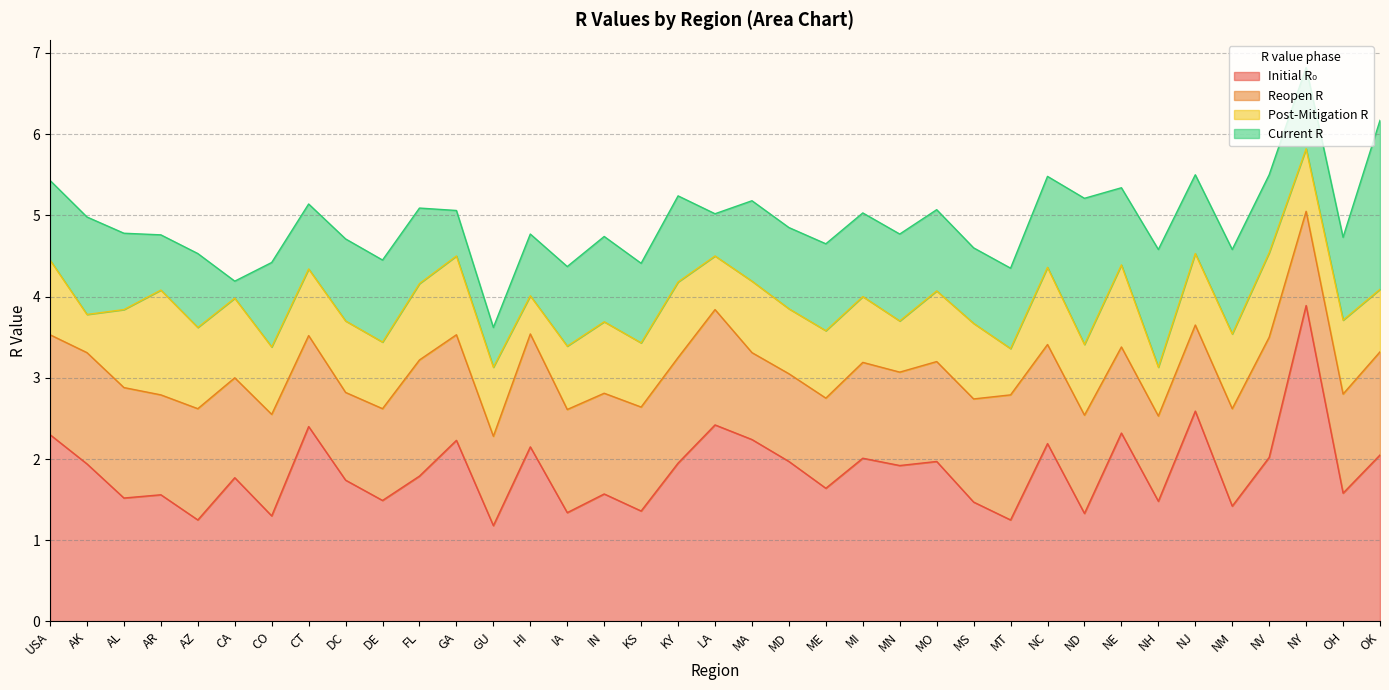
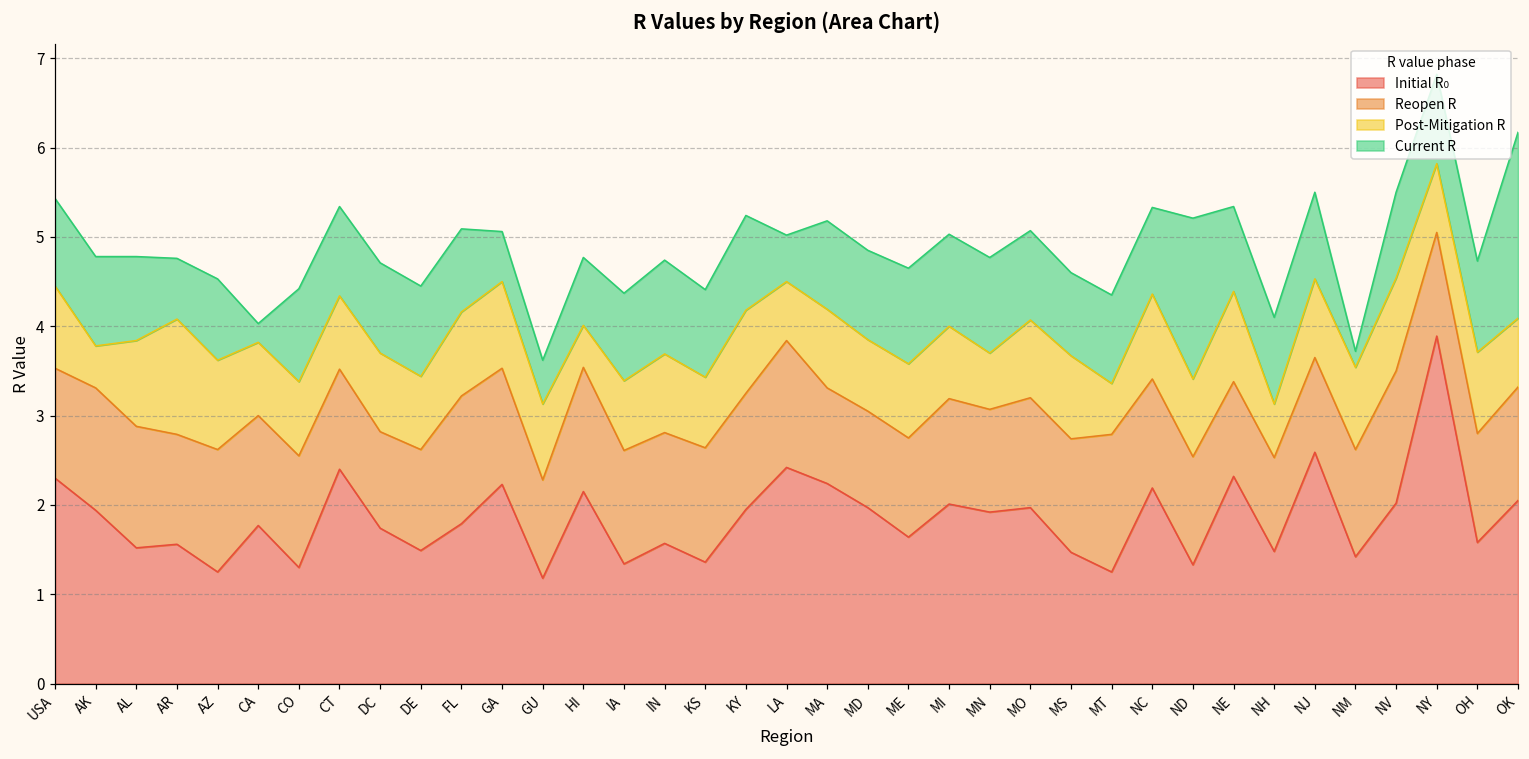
  {
    "Post-Mitigation R": {
      "USA": 0.9,
      "AK": 0.5,
      "AL": 1.0,
      "AR": 1.3,
      "AZ": 1.0,
-     "CA": 1.0,
+     "CA": 0.8,
      "CO": 0.8,
      "CT": 0.8,
      "DC": 0.9,
      "DE": 0.8,
      "FL": 0.9,
      "GA": 1.0,
      "GU": 0.9,
      "HI": 0.5,
      "IA": 0.8,
      "IN": 0.9,
      "KS": 0.8,
      "KY": 0.9,
      "LA": 0.7,
      "MA": 0.9,
      "MD": 0.8,
      "ME": 0.8,
      "MI": 0.8,
      "MN": 0.6,
      "MO": 0.9,
      "MS": 0.9,
      "MT": 0.6,
      "NC": 1.0,
      "ND": 0.9,
      "NE": 1.0,
      "NH": 0.6,
      "NJ": 0.9,
      "NM": 0.9,
      "NV": 1.0,
      "NY": 0.8,
      "OH": 0.9,
      "OK": 0.8
    },
    "Current R": {
      "USA": 1.0,
-     "AK": 1.2,
+     "AK": 1.0,
      "AL": 0.9,
      "AR": 0.7,
      "AZ": 0.9,
      "CA": 0.2,
      "CO": 1.0,
-     "CT": 0.8,
+     "CT": 1.0,
      "DC": 1.0,
      "DE": 1.0,
      "FL": 0.9,
      "GA": 0.6,
      "GU": 0.5,
      "HI": 0.8,
      "IA": 1.0,
      "IN": 1.1,
      "KS": 1.0,
      "KY": 1.1,
      "LA": 0.5,
      "MA": 1.0,
      "MD": 1.0,
      "ME": 1.1,
      "MI": 1.0,
      "MN": 1.1,
      "MO": 1.0,
      "MS": 0.9,
      "MT": 1.0,
-     "NC": 1.1,
+     "NC": 1.0,
      "ND": 1.8,
      "NE": 1.0,
-     "NH": 1.4,
+     "NH": 1.0,
      "NJ": 1.0,
-     "NM": 1.0,
+     "NM": 0.2,
      "NV": 1.0,
      "OH": 1.0,
      "OK": 2.1
    }
  }
